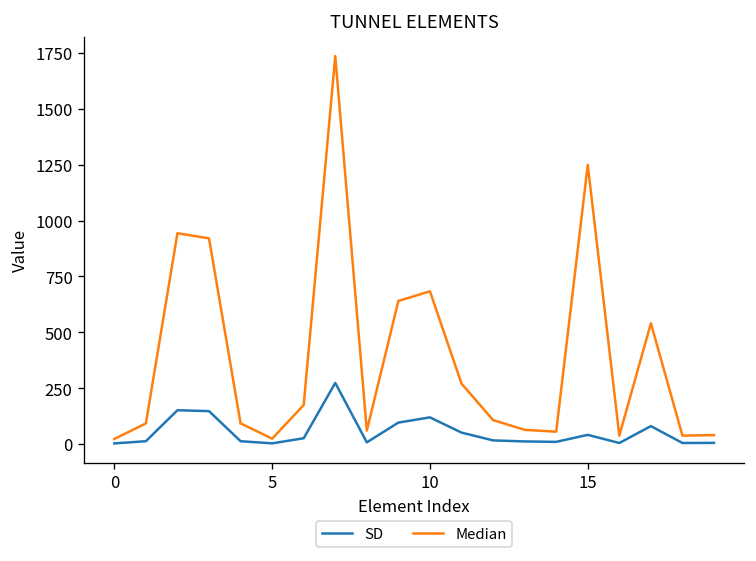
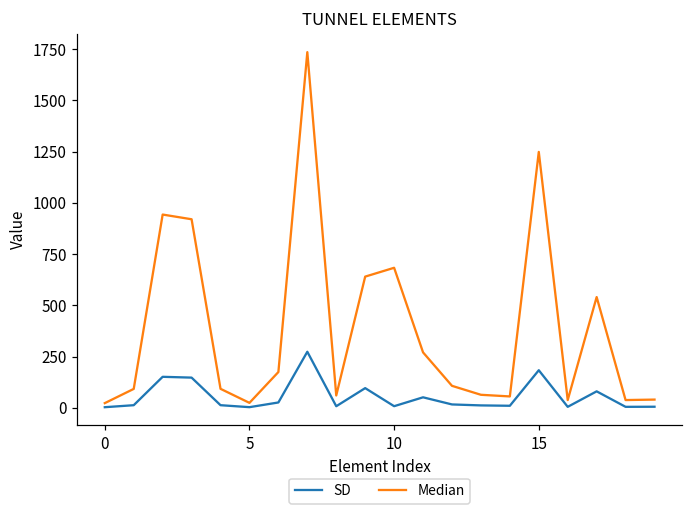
  {
    "SD": {
      "0": 0,
      "5": 0,
-     "10": 120,
-     "15": 40
+     "10": 10,
+     "15": 180
    },
    "Median": {
      "0": 20,
      "5": 20,
      "10": 680,
      "15": 1250
    }
  }
